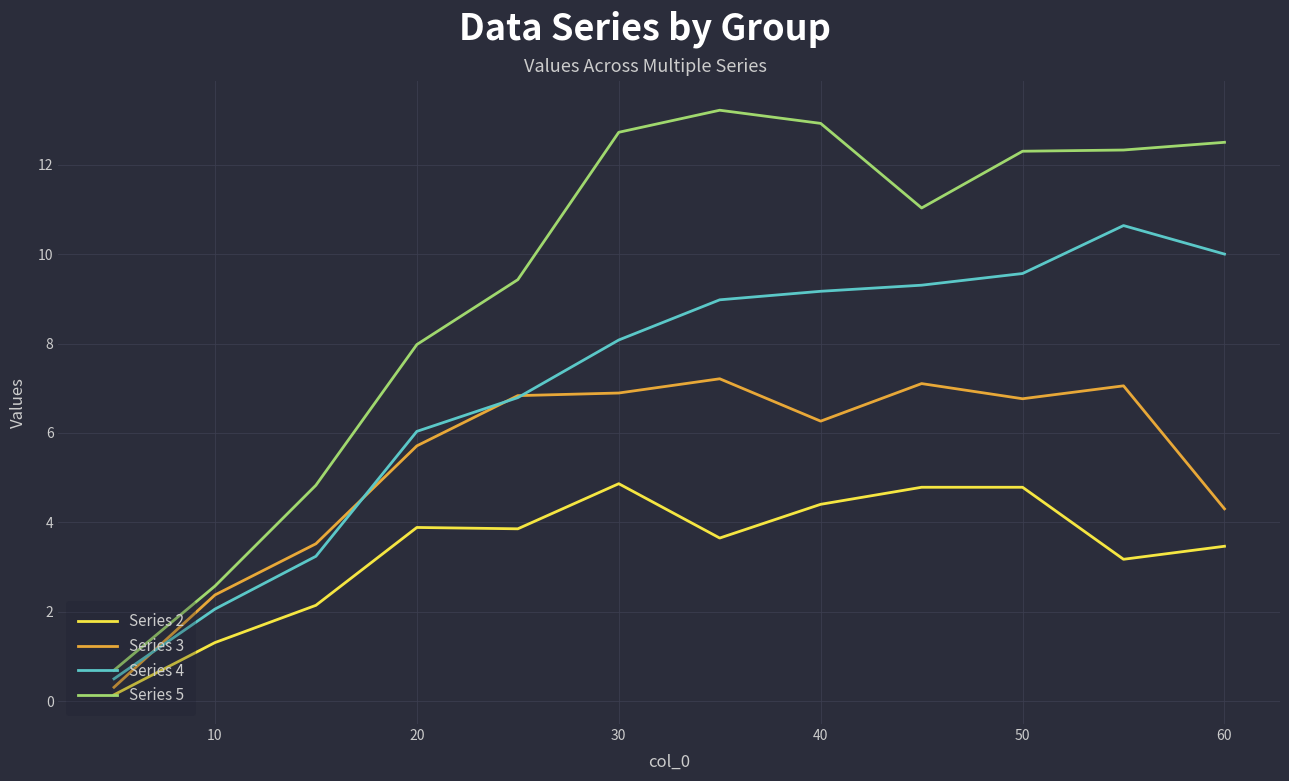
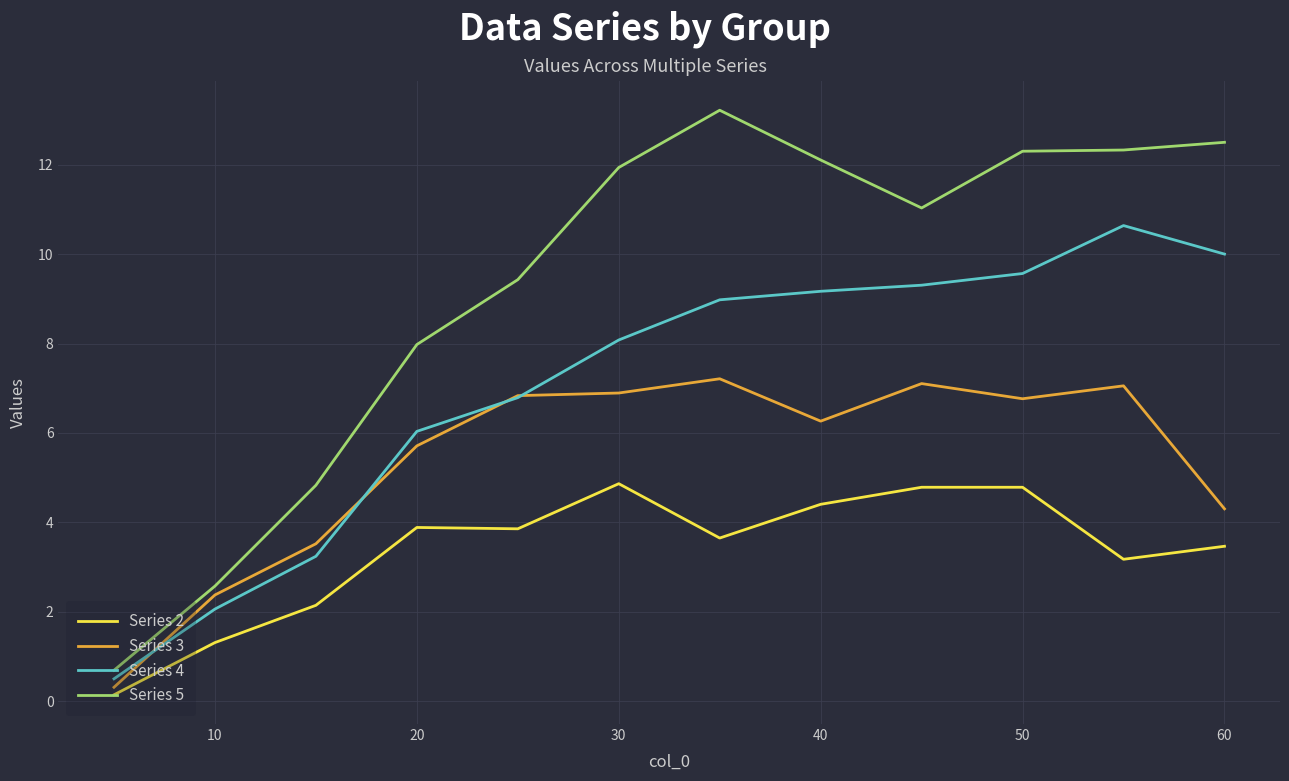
  {
    "Series 2": {
      "10": 1.3,
      "20": 3.9,
      "30": 4.9,
      "40": 4.4,
      "50": 4.8,
      "60": 3.5
    },
    "Series 3": {
      "10": 2.4,
      "20": 5.7,
      "30": 6.9,
      "40": 6.3,
      "50": 6.8,
      "60": 4.3
    },
    "Series 4": {
      "10": 2.1,
      "20": 6.0,
      "30": 8.1,
      "40": 9.2,
      "50": 9.6,
      "60": 10.0
    },
    "Series 5": {
      "10": 2.6,
      "20": 8.0,
-     "30": 12.7,
-     "40": 12.9,
+     "30": 11.9,
+     "40": 12.1,
      "50": 12.3,
      "60": 12.5
    }
  }
